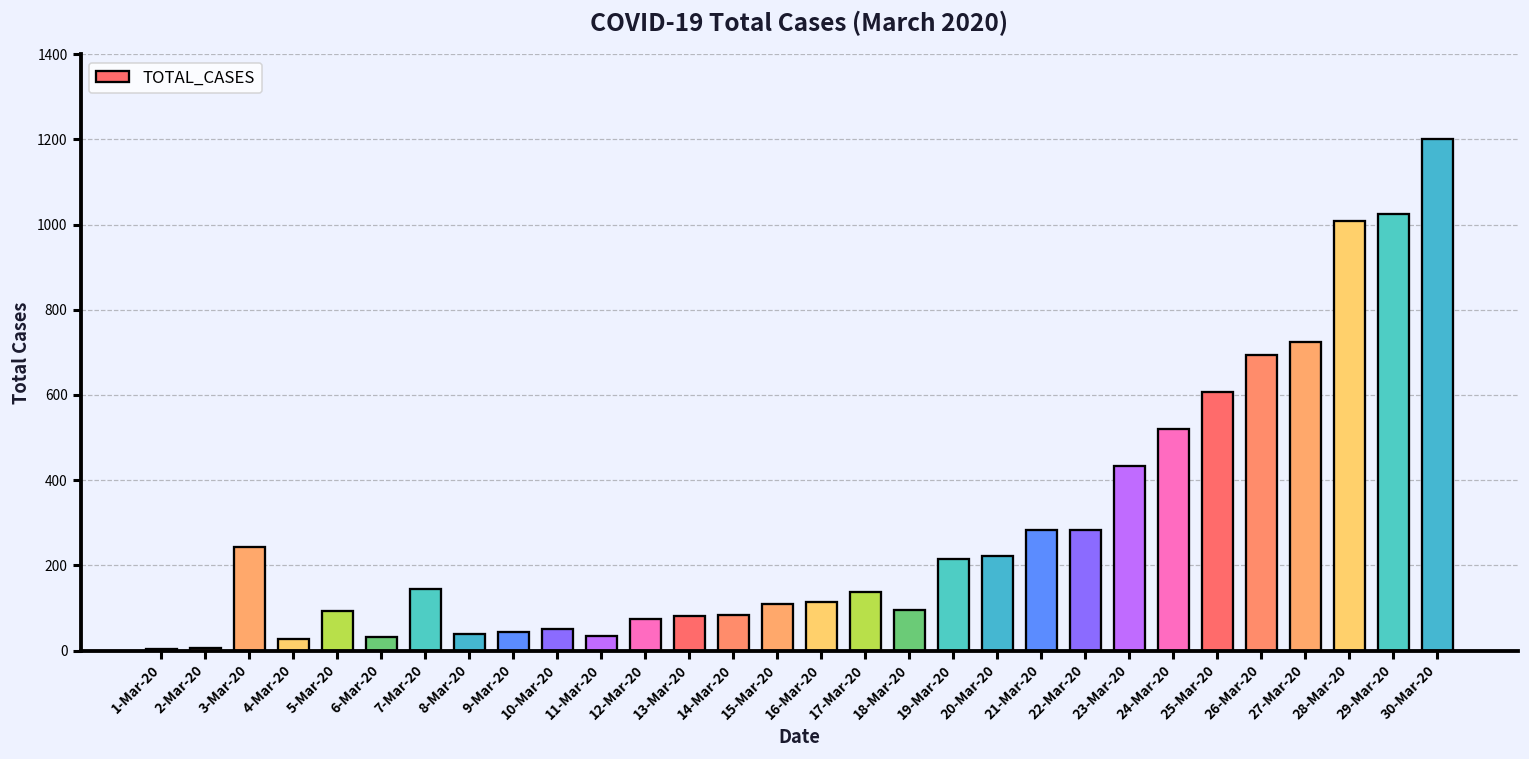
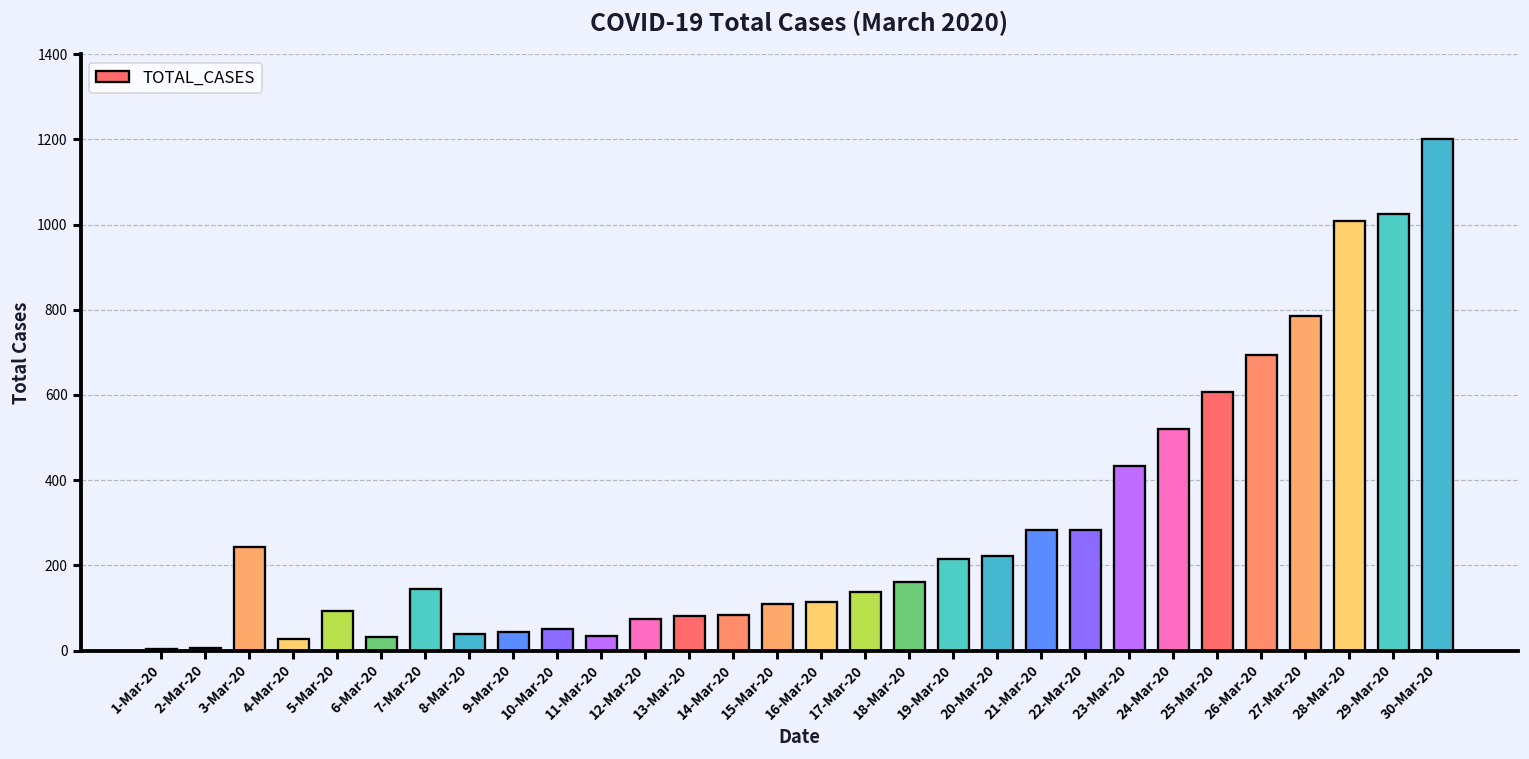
  {
    "3-Mar-20": 240,
    "4-Mar-20": 30,
    "5-Mar-20": 90,
    "6-Mar-20": 30,
    "7-Mar-20": 140,
    "8-Mar-20": 40,
    "9-Mar-20": 40,
    "10-Mar-20": 50,
    "11-Mar-20": 30,
    "12-Mar-20": 70,
    "13-Mar-20": 80,
    "14-Mar-20": 80,
    "15-Mar-20": 110,
    "16-Mar-20": 110,
    "17-Mar-20": 140,
-   "18-Mar-20": 100,
+   "18-Mar-20": 160,
    "19-Mar-20": 220,
    "20-Mar-20": 220,
    "21-Mar-20": 280,
    "22-Mar-20": 280,
    "23-Mar-20": 430,
    "24-Mar-20": 520,
    "25-Mar-20": 610,
    "26-Mar-20": 690,
-   "27-Mar-20": 720,
+   "27-Mar-20": 790,
    "28-Mar-20": 1010,
    "29-Mar-20": 1020,
    "30-Mar-20": 1200
  }
